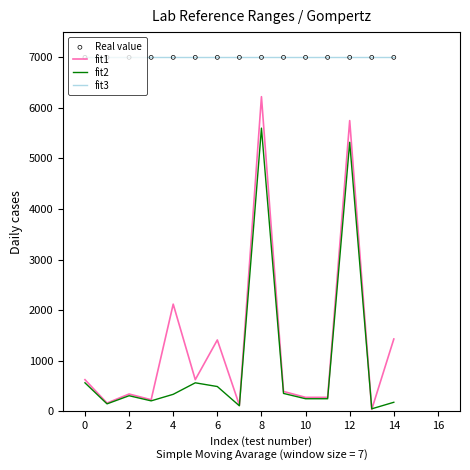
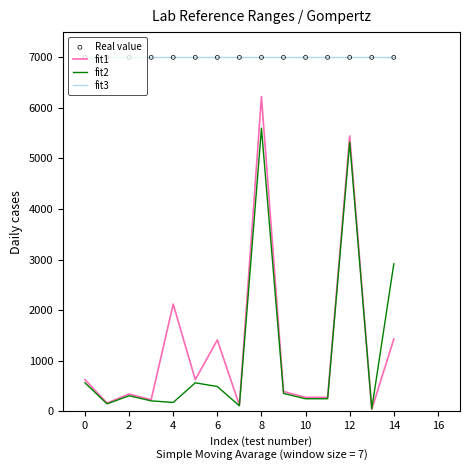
  {
    "fit1": {
      "0": 600,
      "4": 2100,
      "6": 1400,
      "8": 6200,
-     "12": 5700,
+     "12": 5400,
      "14": 1400
    },
    "fit2": {
      "0": 600,
-     "4": 300,
+     "4": 200,
      "6": 500,
      "8": 5600,
      "12": 5300,
-     "14": 200
+     "14": 2900
    }
  }
